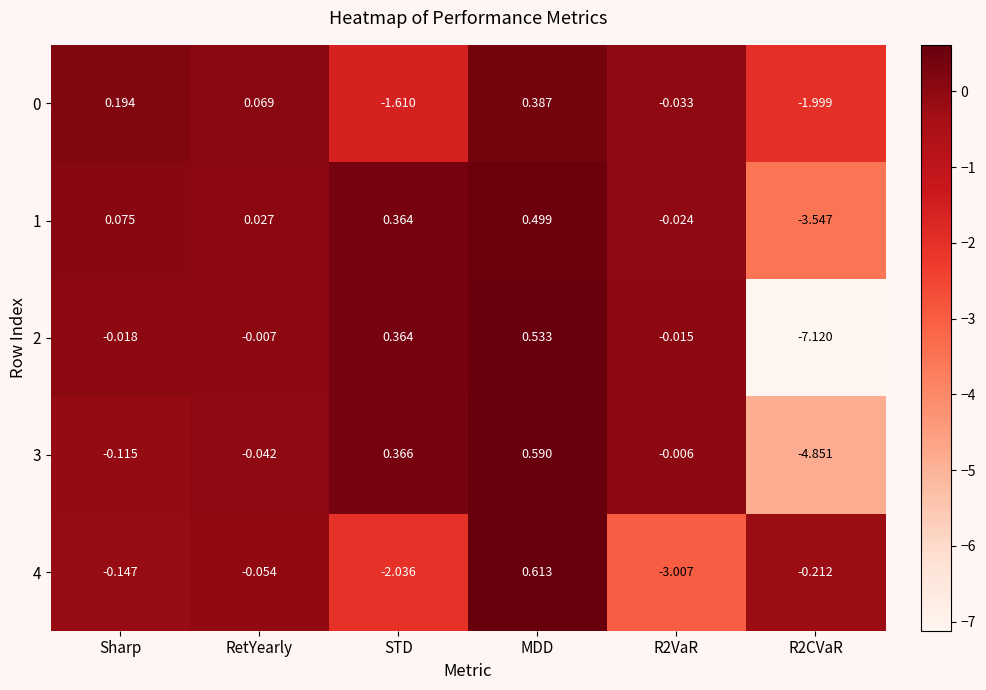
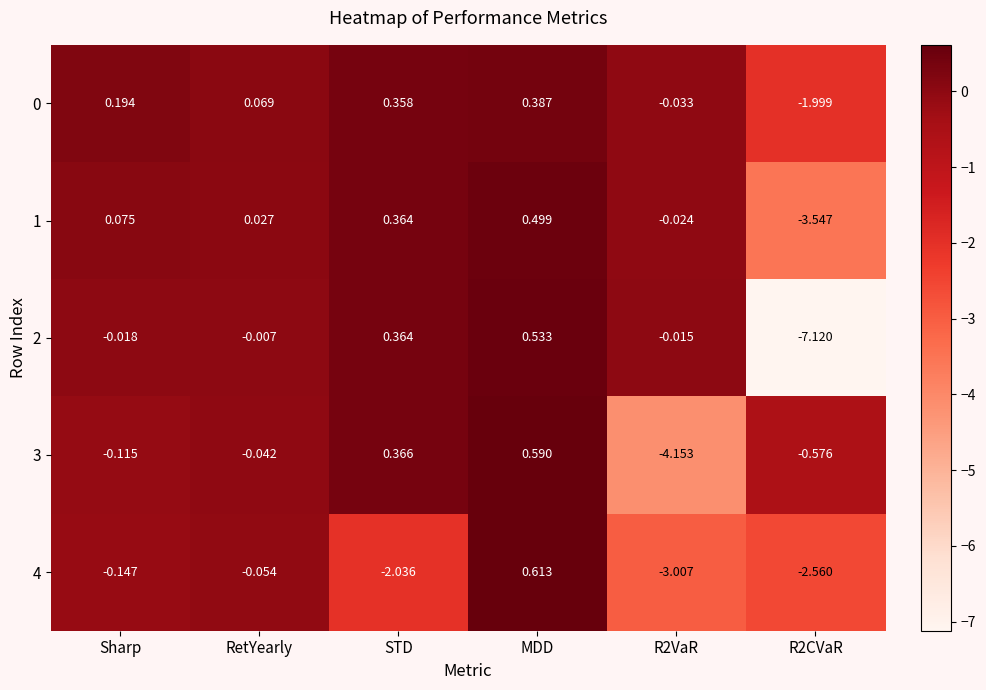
  {
    "0": {
      "Sharp": 0.194,
      "RetYearly": 0.069,
-     "STD": -1.610,
+     "STD": 0.358,
      "MDD": 0.387,
      "R2VaR": -0.033,
      "R2CVaR": -1.999
    },
    "1": {
      "Sharp": 0.075,
      "RetYearly": 0.027,
      "STD": 0.364,
      "MDD": 0.499,
      "R2VaR": -0.024,
      "R2CVaR": -3.547
    },
    "2": {
      "Sharp": -0.018,
      "RetYearly": -0.007,
      "STD": 0.364,
      "MDD": 0.533,
      "R2VaR": -0.015,
      "R2CVaR": -7.120
    },
    "3": {
      "Sharp": -0.115,
      "RetYearly": -0.042,
      "STD": 0.366,
      "MDD": 0.590,
-     "R2VaR": -0.006,
-     "R2CVaR": -4.851
+     "R2VaR": -4.153,
+     "R2CVaR": -0.576
    },
    "4": {
      "Sharp": -0.147,
      "RetYearly": -0.054,
      "STD": -2.036,
      "MDD": 0.613,
      "R2VaR": -3.007,
-     "R2CVaR": -0.212
+     "R2CVaR": -2.560
    }
  }
